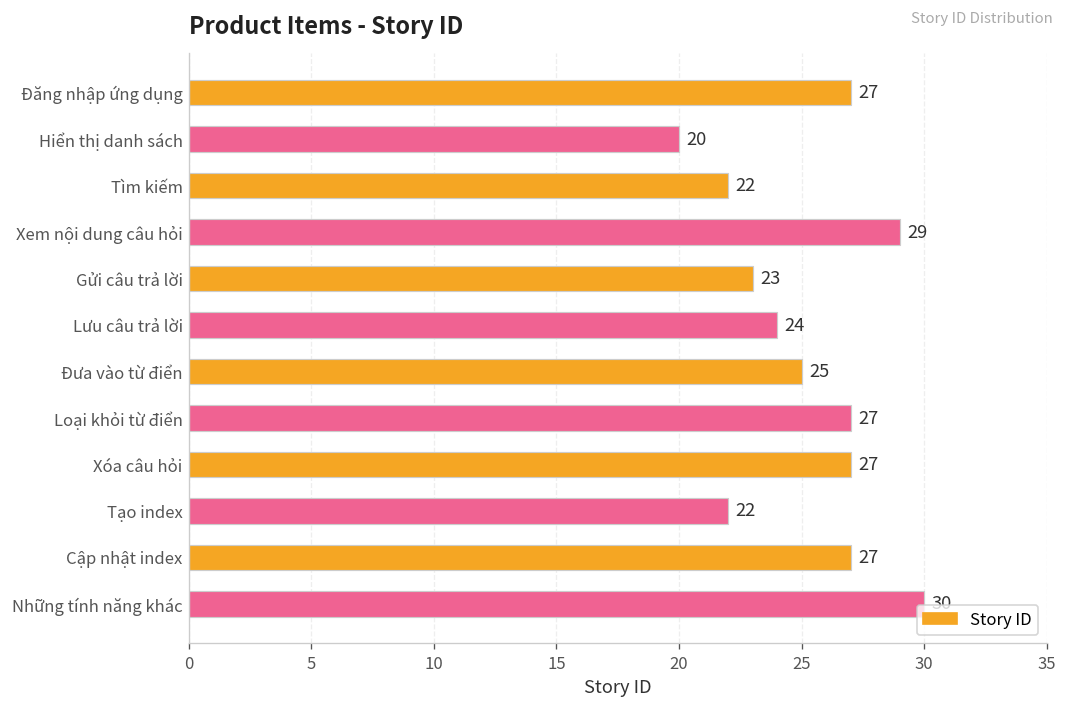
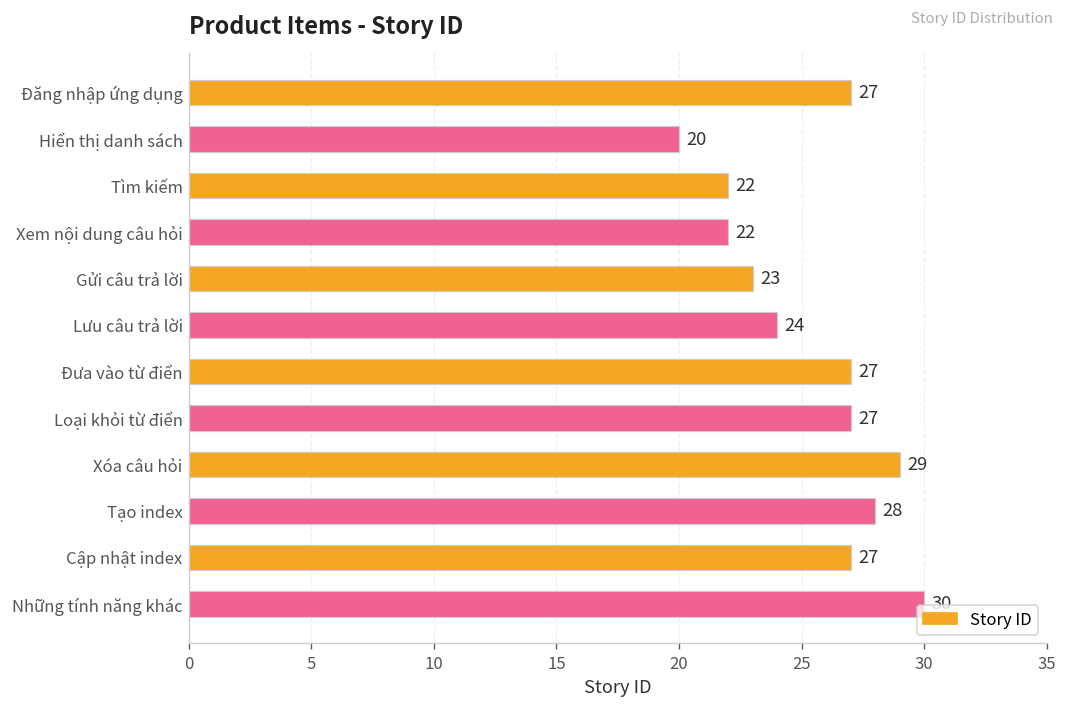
  {
    "Đăng nhập ứng dụng": 27,
    "Hiển thị danh sách": 20,
    "Tìm kiếm": 22,
-   "Xem nội dung câu hỏi": 29,
+   "Xem nội dung câu hỏi": 22,
    "Gửi câu trả lời": 23,
    "Lưu câu trả lời": 24,
-   "Đưa vào từ điển": 25,
+   "Đưa vào từ điển": 27,
    "Loại khỏi từ điển": 27,
-   "Xóa câu hỏi": 27,
-   "Tạo index": 22,
+   "Xóa câu hỏi": 29,
+   "Tạo index": 28,
    "Cập nhật index": 27
  }
